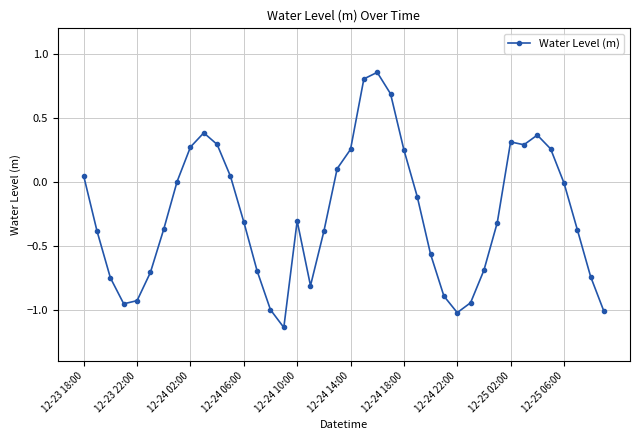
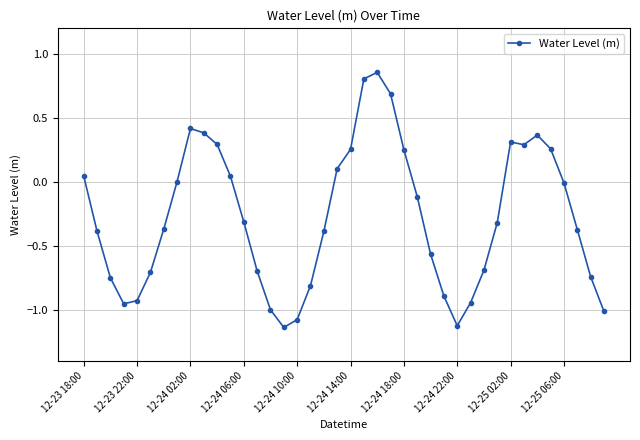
  {
    "12-23 18:00": 0.05,
    "12-23 22:00": -0.93,
-   "12-24 02:00": 0.27,
+   "12-24 02:00": 0.42,
    "12-24 06:00": -0.31,
-   "12-24 10:00": -0.31,
+   "12-24 10:00": -1.08,
    "12-24 14:00": 0.25,
    "12-24 18:00": 0.25,
-   "12-24 22:00": -1.02,
+   "12-24 22:00": -1.13,
    "12-25 02:00": 0.31,
    "12-25 06:00": -0.01
  }
